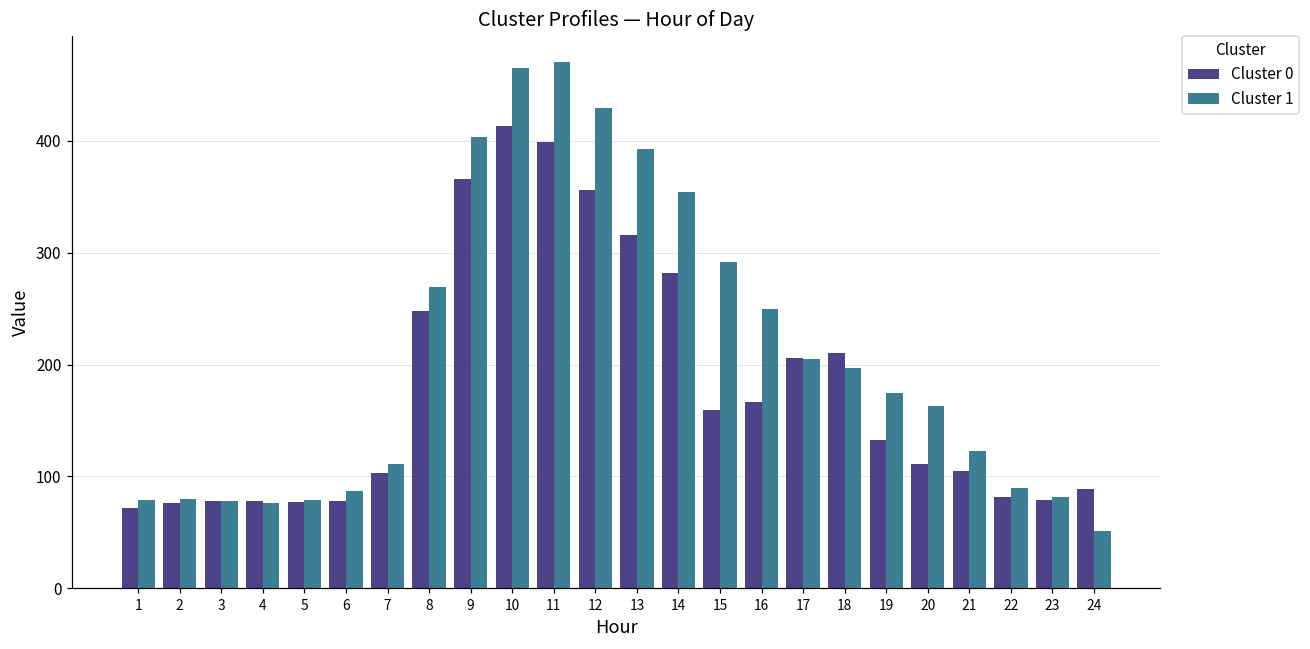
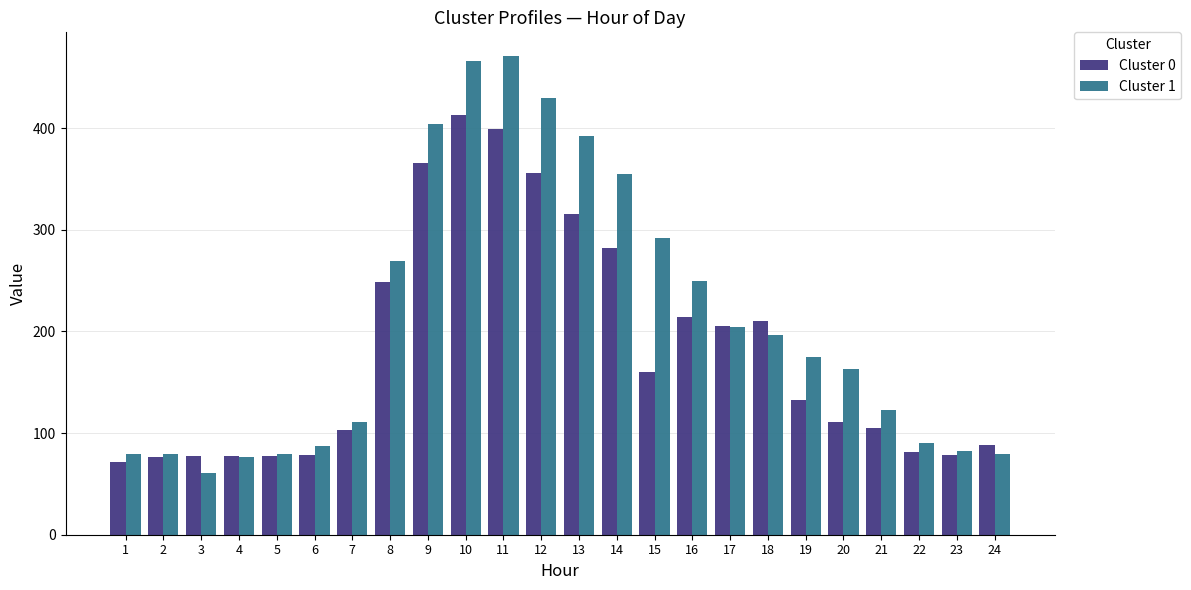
  {
    "Cluster 0": {
      "1": 71,
      "2": 76,
      "3": 78,
      "4": 78,
      "5": 77,
      "6": 78,
      "7": 103,
      "8": 248,
      "9": 366,
      "10": 413,
      "11": 399,
      "12": 356,
      "13": 316,
      "14": 282,
      "15": 160,
-     "16": 166,
+     "16": 214,
      "17": 206,
      "18": 210,
      "19": 132,
      "20": 111,
      "21": 105,
      "22": 82,
      "23": 79,
      "24": 89
    },
    "Cluster 1": {
      "1": 79,
      "2": 80,
-     "3": 78,
+     "3": 60,
      "4": 77,
      "5": 79,
      "6": 87,
      "7": 111,
      "8": 269,
      "9": 404,
      "10": 466,
      "11": 471,
      "12": 430,
      "13": 393,
      "14": 354,
      "15": 292,
      "16": 250,
      "17": 205,
      "18": 197,
      "19": 174,
      "20": 163,
      "21": 123,
      "22": 90,
      "23": 82,
-     "24": 51
+     "24": 79
    }
  }
